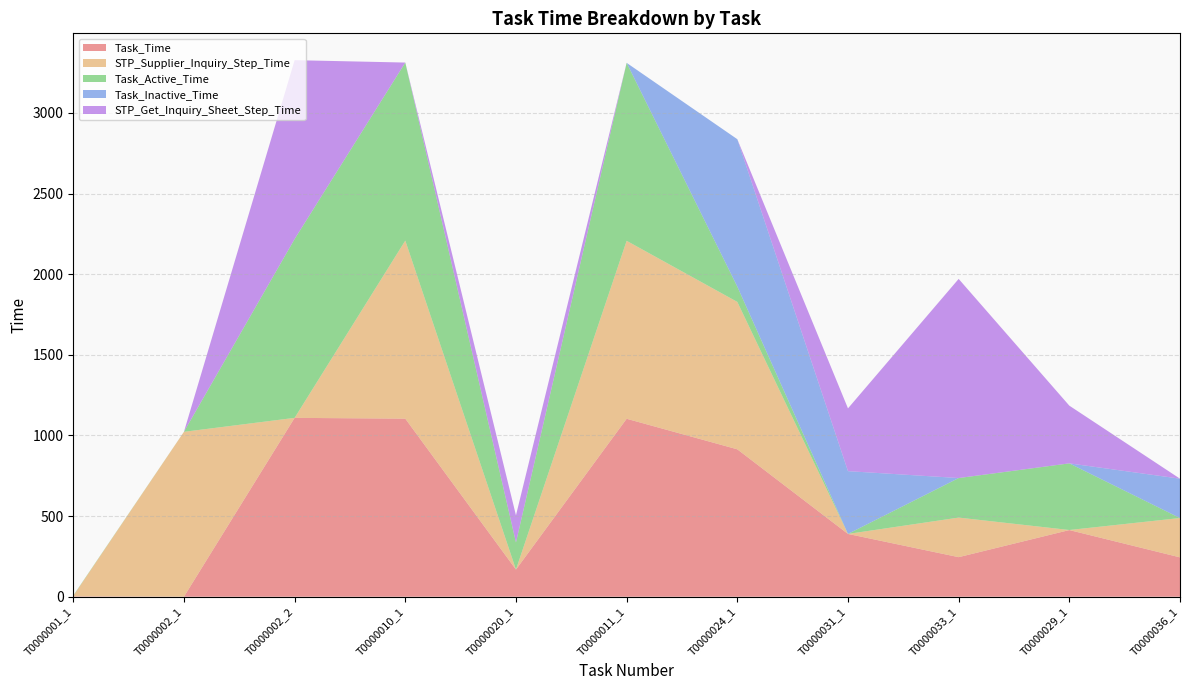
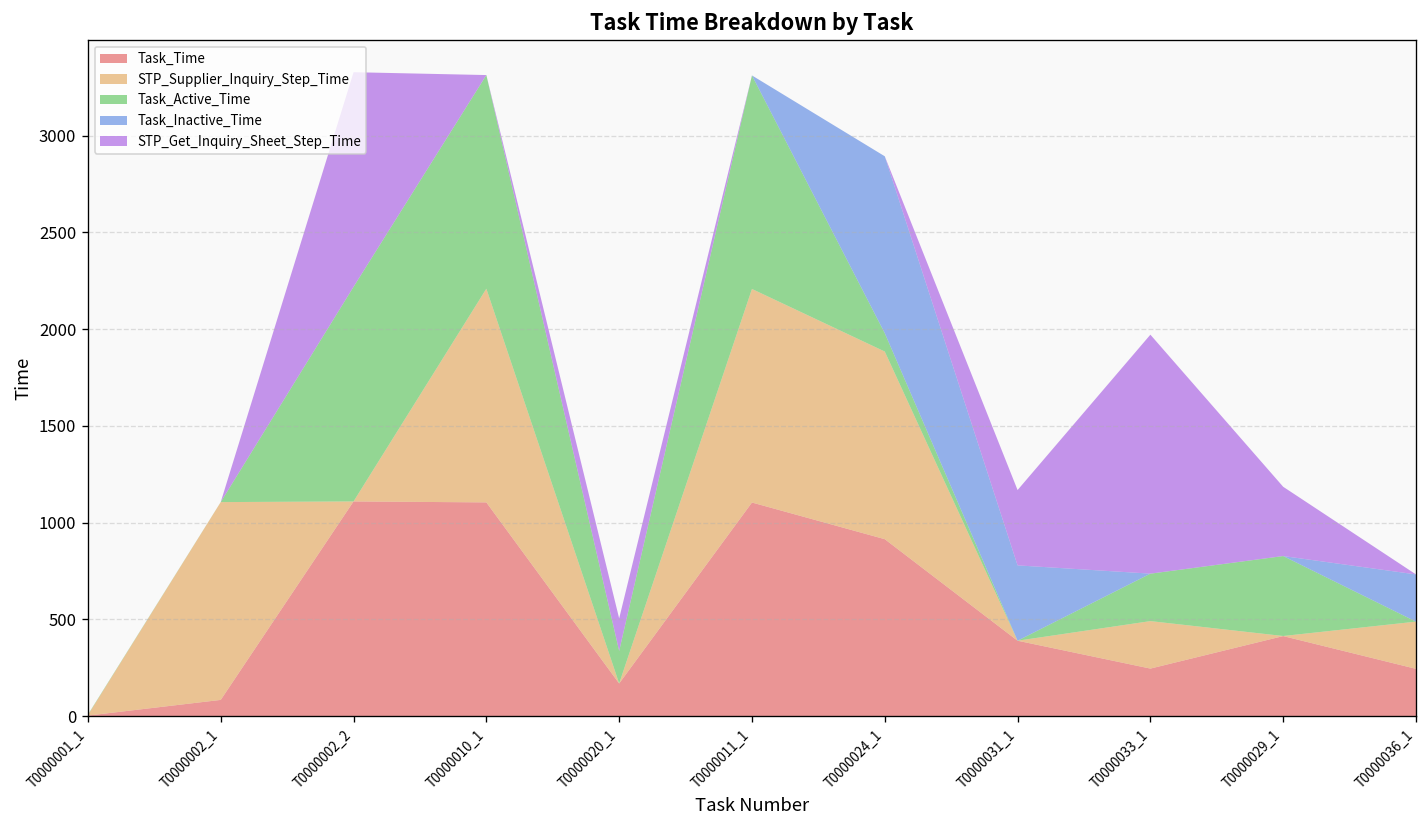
  {
    "Task_Time": {
-     "T0000002_1": 0,
+     "T0000002_1": 80,
      "T0000010_1": 1100,
      "T0000011_1": 1100,
      "T0000024_1": 910,
      "T0000033_1": 250,
      "T0000036_1": 240
    },
    "STP_Supplier_Inquiry_Step_Time": {
      "T0000010_1": 1100,
      "T0000011_1": 1100,
-     "T0000024_1": 910,
+     "T0000024_1": 970,
      "T0000033_1": 250
    },
    "Task_Active_Time": {
      "T0000024_1": 100
    },
    "Task_Inactive_Time": {
      "T0000031_1": 390
    },
    "STP_Get_Inquiry_Sheet_Step_Time": {
      "T0000020_1": 170,
      "T0000031_1": 390,
      "T0000033_1": 1230,
      "T0000029_1": 360
    }
  }
